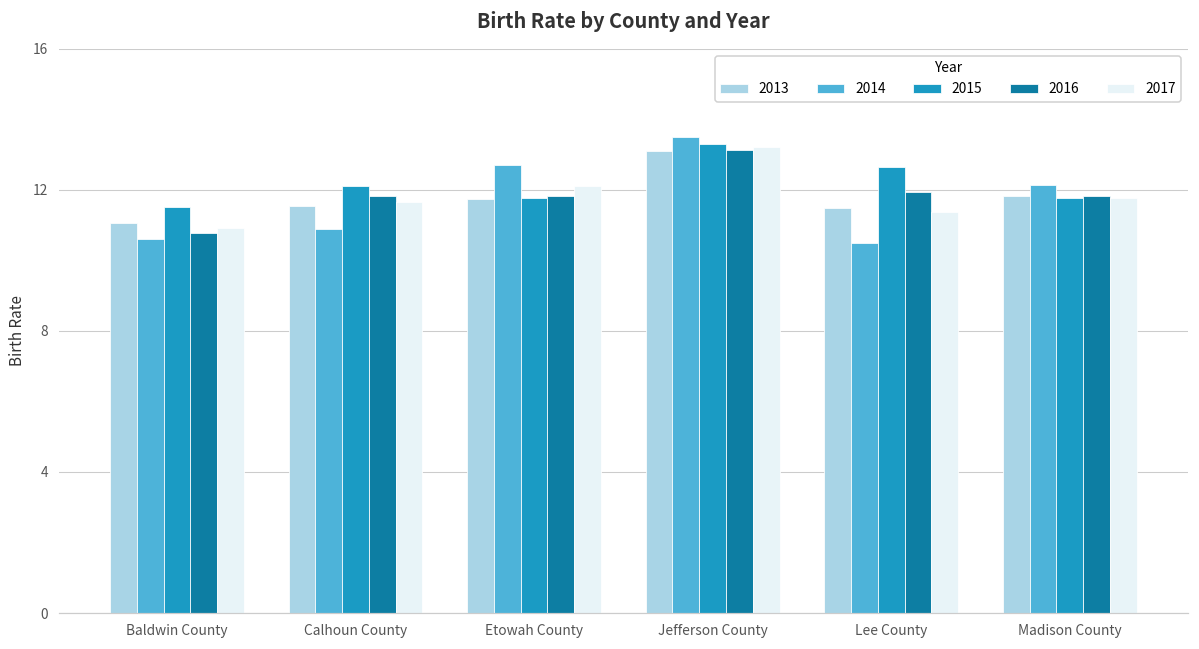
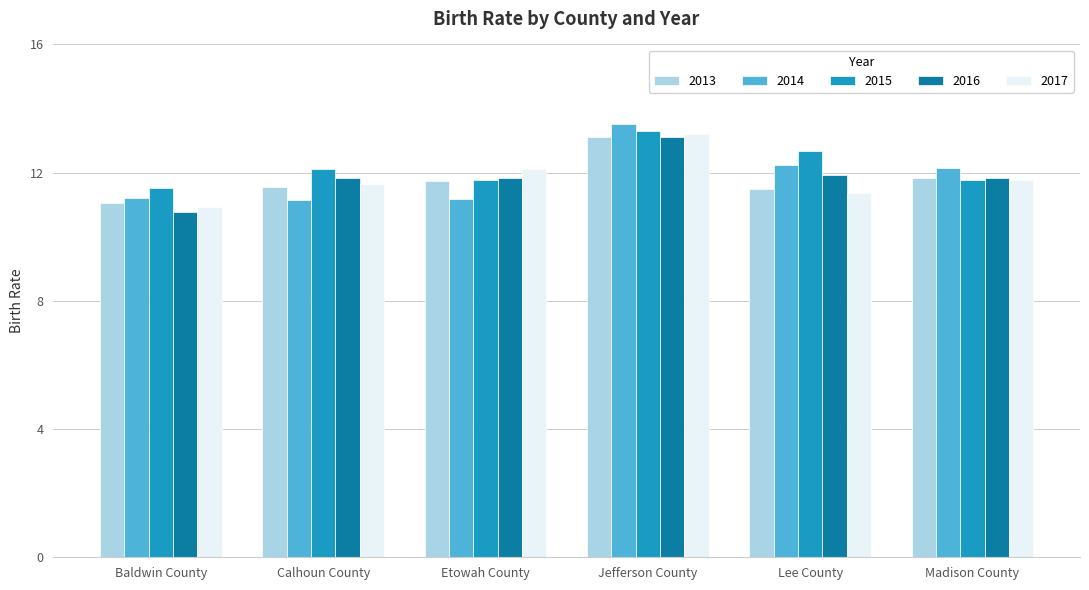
  {
    "2013": {
      "Baldwin County": 11.1,
      "Calhoun County": 11.5,
      "Etowah County": 11.7,
      "Jefferson County": 13.1,
      "Lee County": 11.5,
      "Madison County": 11.8
    },
    "2014": {
-     "Baldwin County": 10.6,
-     "Calhoun County": 10.9,
-     "Etowah County": 12.7,
+     "Baldwin County": 11.2,
+     "Calhoun County": 11.1,
+     "Etowah County": 11.2,
      "Jefferson County": 13.5,
-     "Lee County": 10.5,
+     "Lee County": 12.3,
      "Madison County": 12.1
    },
    "2017": {
      "Baldwin County": 10.9,
      "Calhoun County": 11.7,
      "Etowah County": 12.1,
      "Jefferson County": 13.2,
      "Lee County": 11.4,
      "Madison County": 11.8
    }
  }
